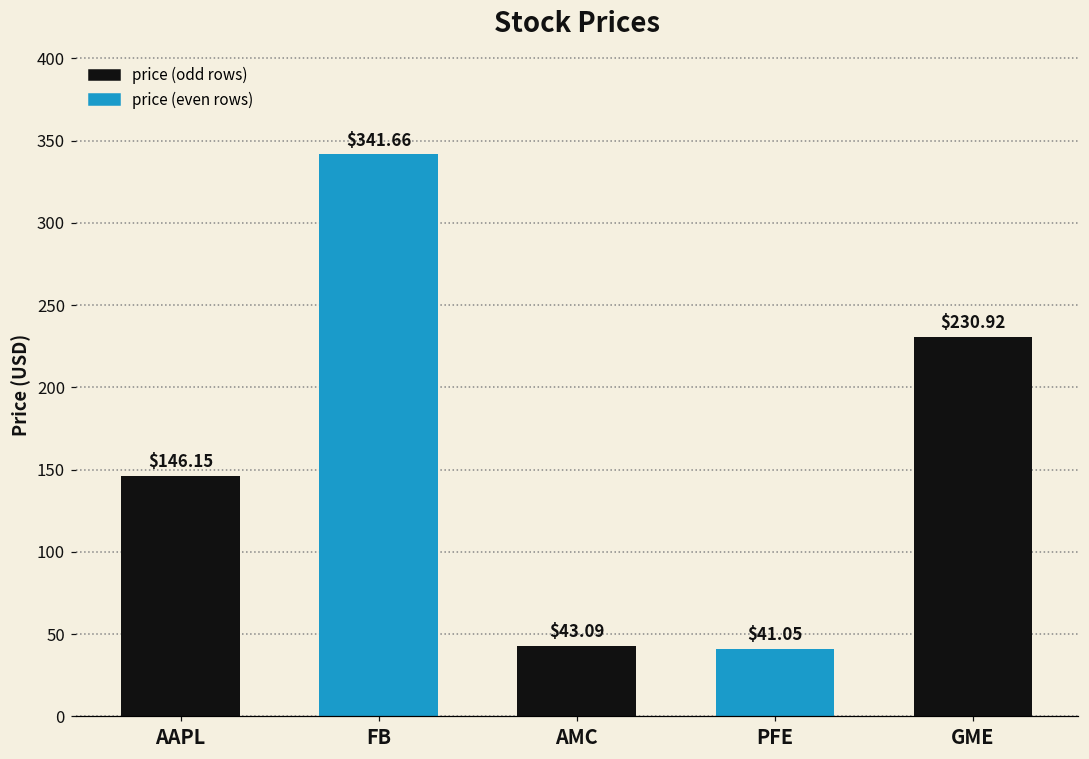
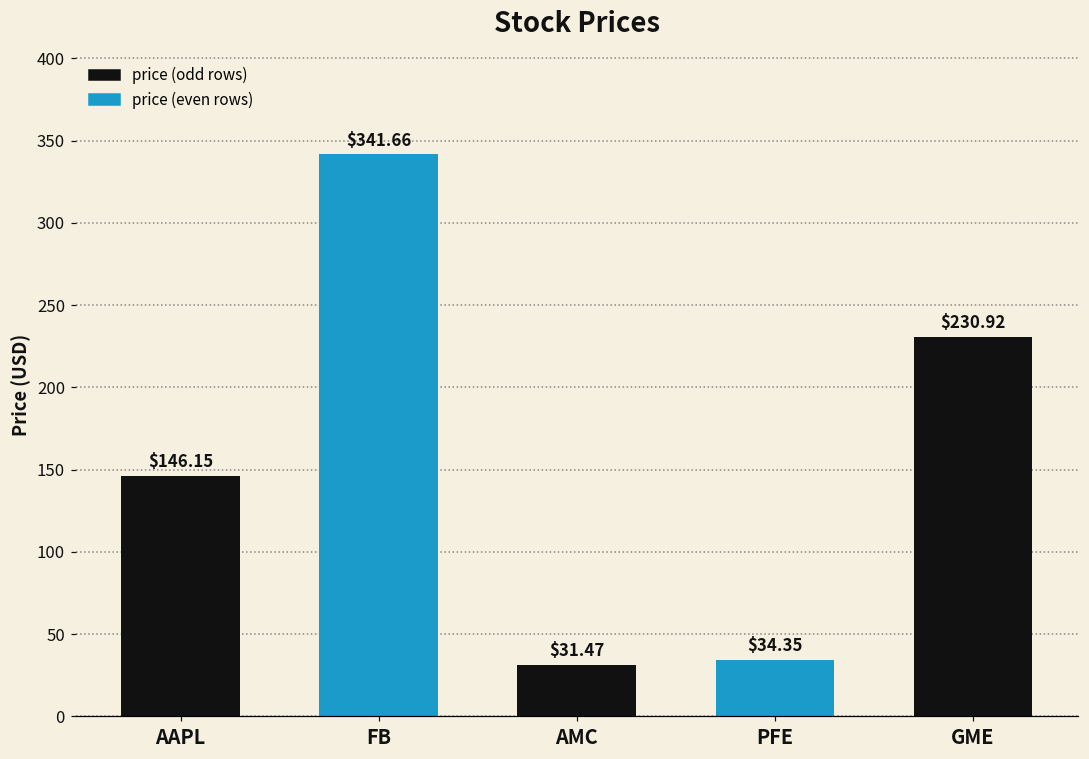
  {
    "AAPL": "$146.15",
    "FB": "$341.66",
-   "AMC": "$43.09",
-   "PFE": "$41.05",
+   "AMC": "$31.47",
+   "PFE": "$34.35",
    "GME": "$230.92"
  }
